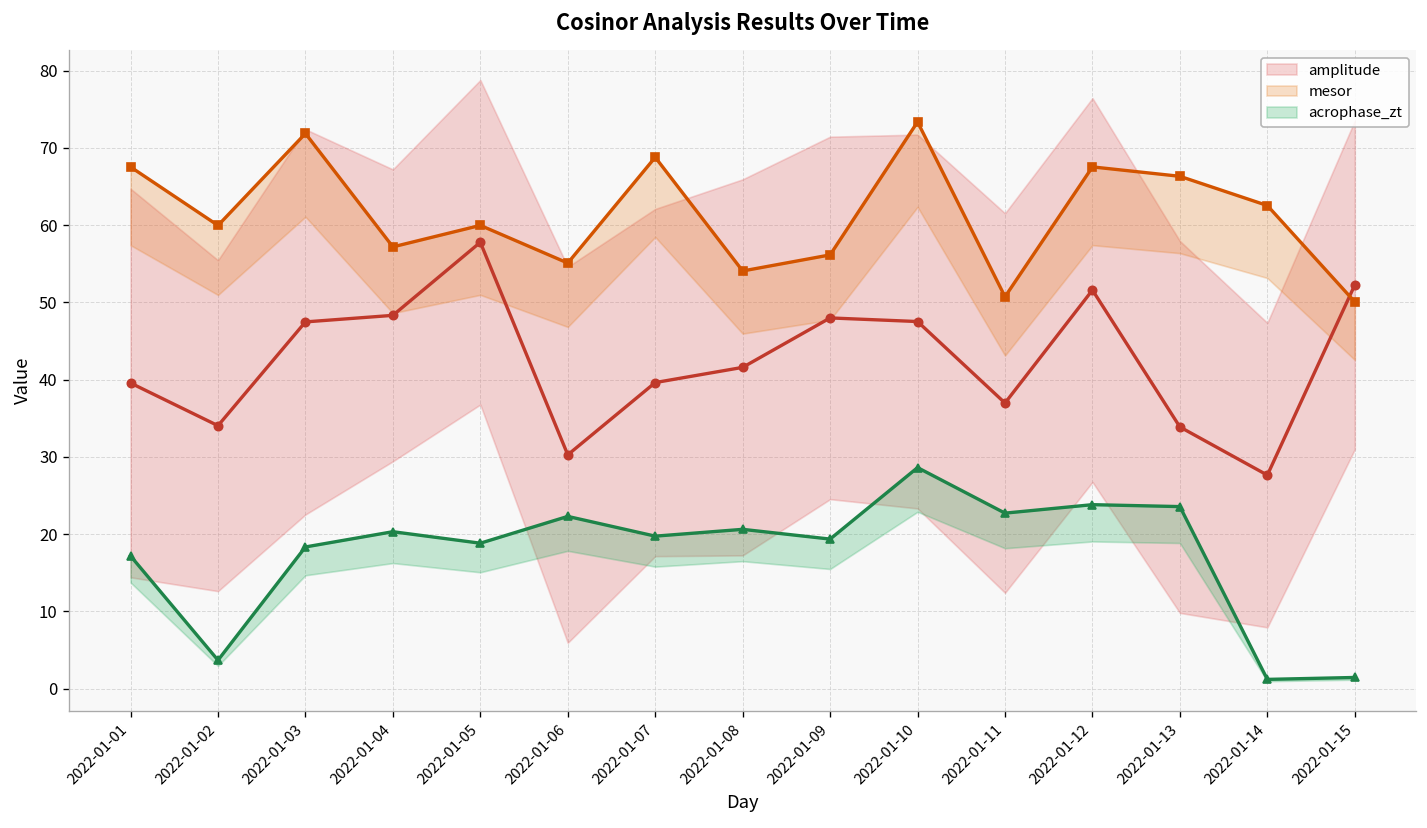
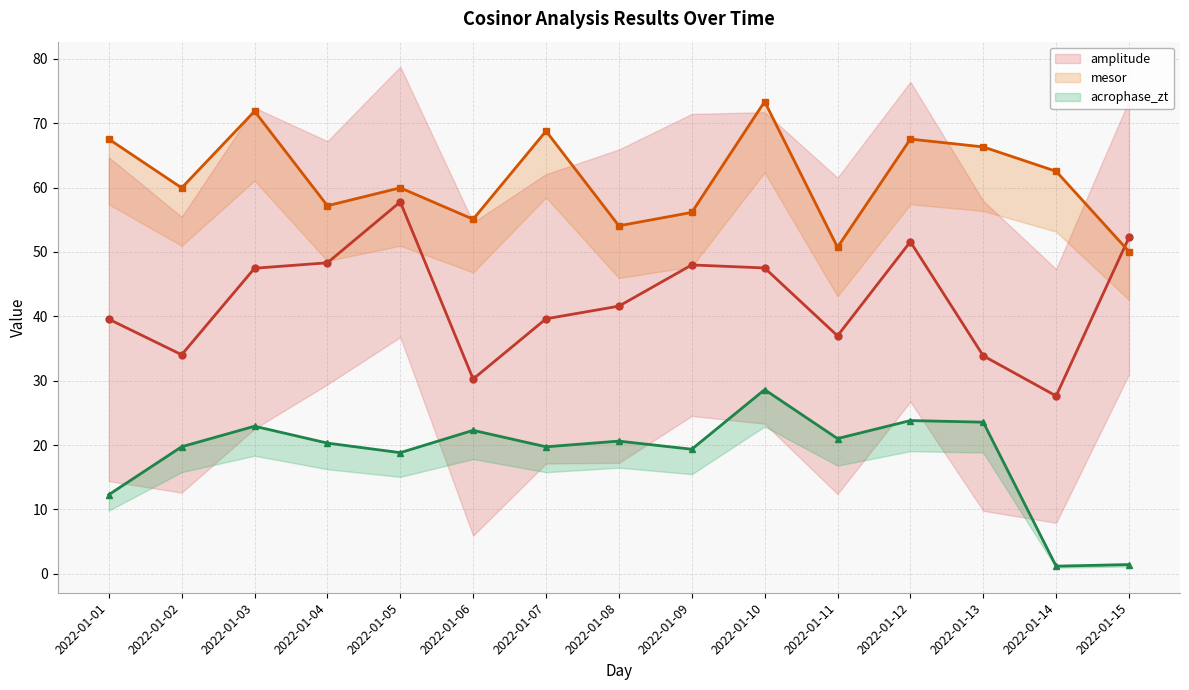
  {
    "acrophase_zt": {
-     "2022-01-01": 17,
-     "2022-01-02": 4,
-     "2022-01-03": 18,
+     "2022-01-01": 12,
+     "2022-01-02": 20,
+     "2022-01-03": 23,
      "2022-01-04": 20,
      "2022-01-05": 19,
      "2022-01-06": 22,
      "2022-01-07": 20,
      "2022-01-08": 21,
      "2022-01-09": 19,
      "2022-01-10": 29,
-     "2022-01-11": 23,
+     "2022-01-11": 21,
      "2022-01-12": 24,
      "2022-01-13": 24,
      "2022-01-14": 1,
      "2022-01-15": 1
    }
  }
